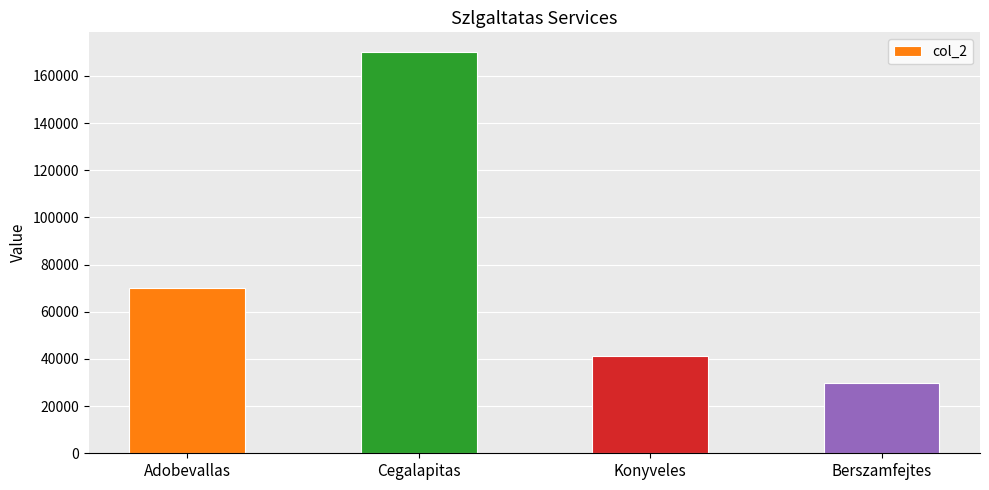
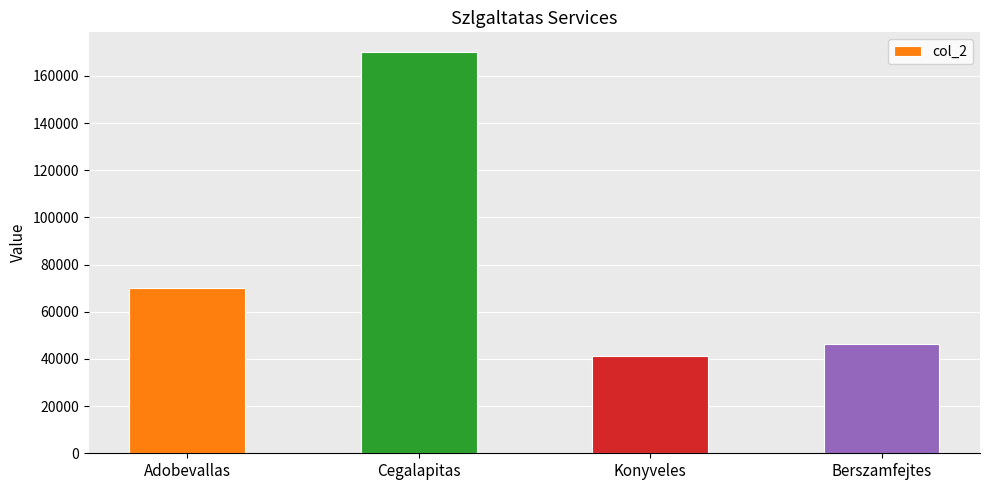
  {
    "Adobevallas": 70000,
    "Cegalapitas": 170000,
    "Konyveles": 41000,
-   "Berszamfejtes": 30000
+   "Berszamfejtes": 46000
  }
